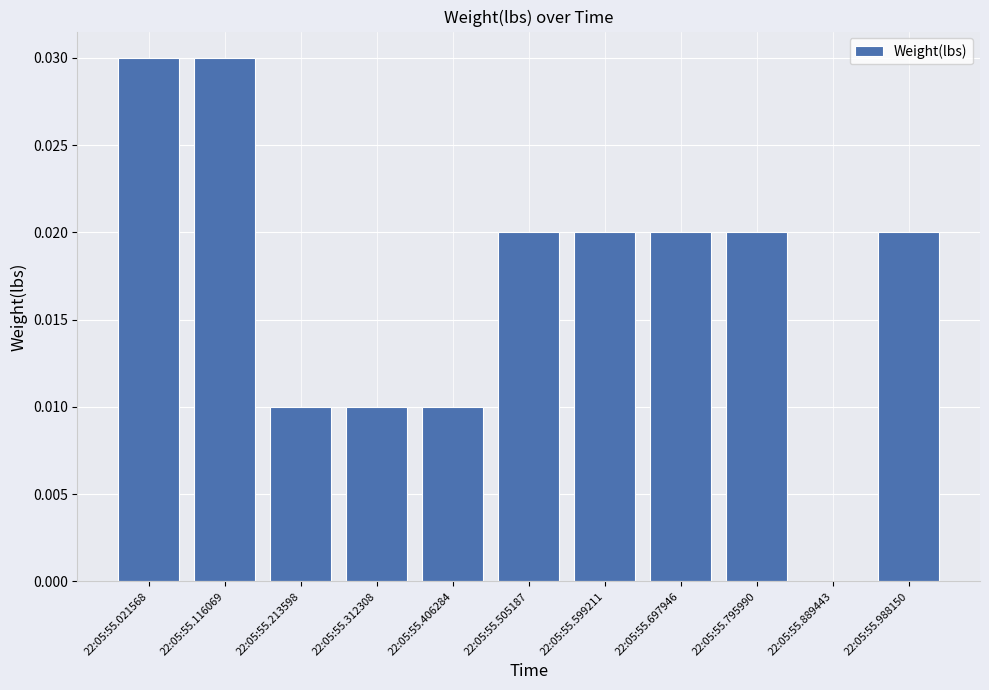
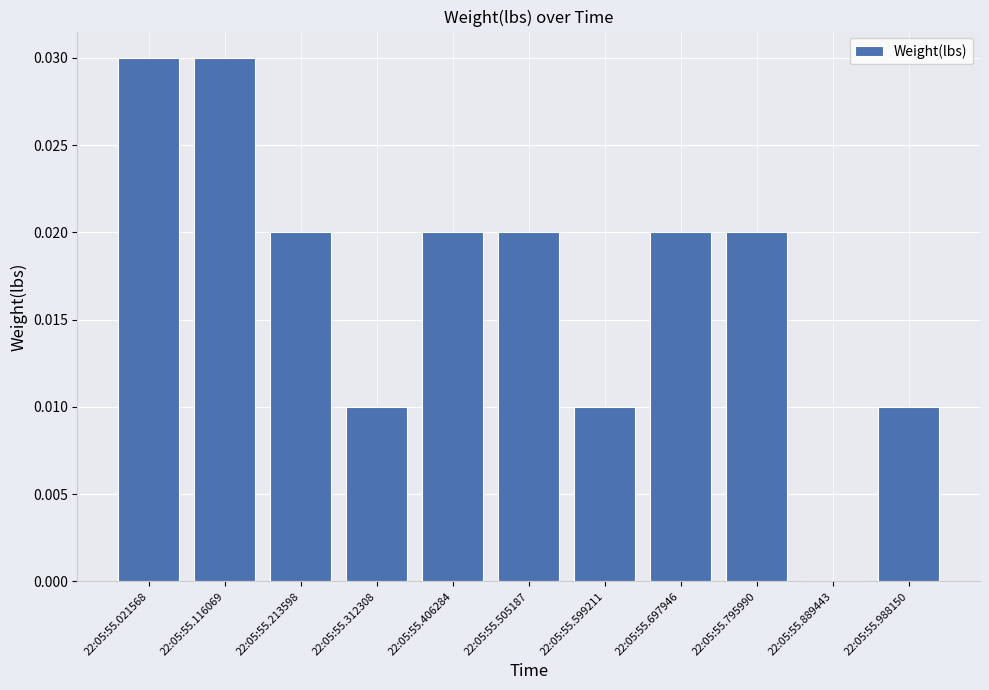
  {
    "22:05:55.021568": 0.03,
    "22:05:55.116069": 0.03,
-   "22:05:55.213598": 0.01,
+   "22:05:55.213598": 0.02,
    "22:05:55.312308": 0.01,
-   "22:05:55.406284": 0.01,
+   "22:05:55.406284": 0.02,
    "22:05:55.505187": 0.02,
-   "22:05:55.599211": 0.02,
+   "22:05:55.599211": 0.01,
    "22:05:55.697946": 0.02,
    "22:05:55.795990": 0.02,
    "22:05:55.889443": 0.00,
-   "22:05:55.988150": 0.02
+   "22:05:55.988150": 0.01
  }
